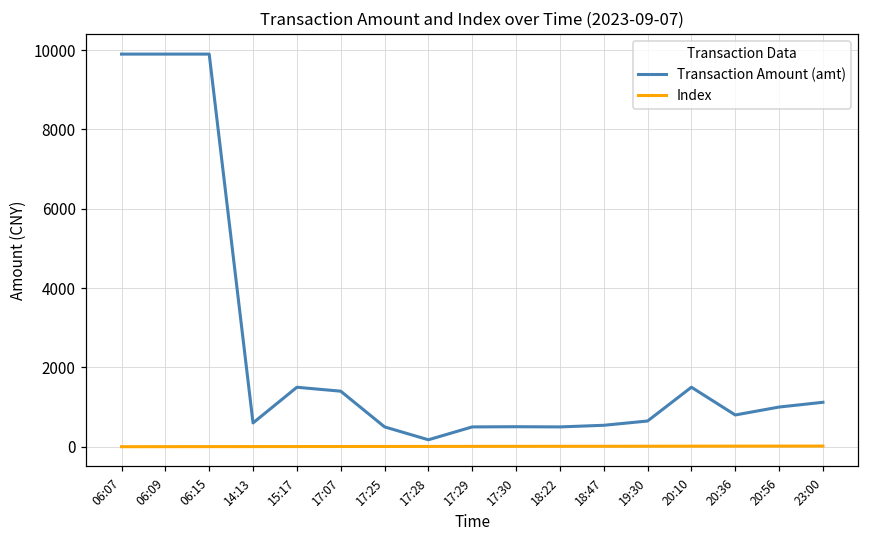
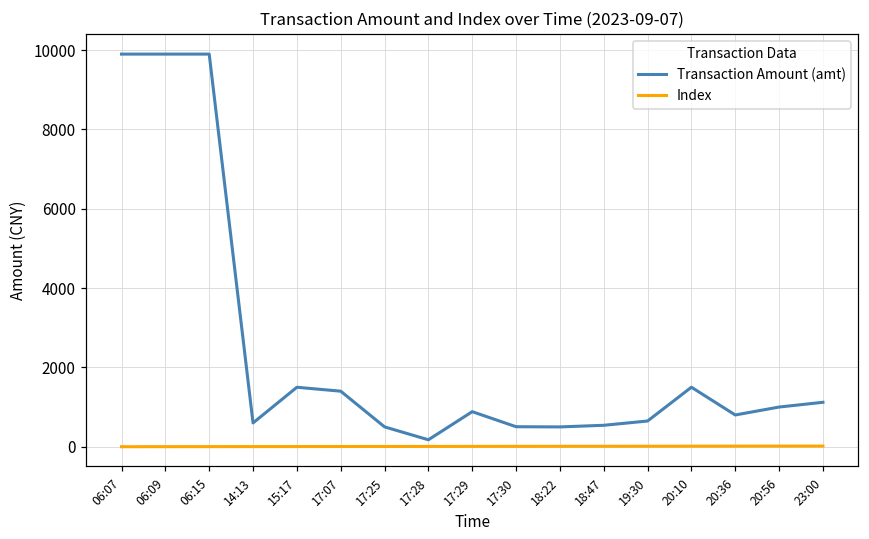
  {
    "Transaction Amount (amt)": {
      "06:07": 9900,
      "06:09": 9900,
      "06:15": 9900,
      "14:13": 600,
      "15:17": 1500,
      "17:07": 1400,
      "17:25": 500,
      "17:28": 200,
-     "17:29": 500,
+     "17:29": 900,
      "17:30": 500,
      "18:22": 500,
      "18:47": 500,
      "19:30": 600,
      "20:10": 1500,
      "20:36": 800,
      "20:56": 1000,
      "23:00": 1100
    },
    "Index": {
      "06:07": 0,
      "06:09": 0,
      "06:15": 0,
      "14:13": 0,
      "15:17": 0,
      "17:07": 0,
      "17:25": 0,
      "17:28": 0,
      "17:29": 0,
      "17:30": 0,
      "18:22": 0,
      "18:47": 0,
      "19:30": 0,
      "20:10": 0,
      "20:36": 0,
      "20:56": 0,
      "23:00": 0
    }
  }
